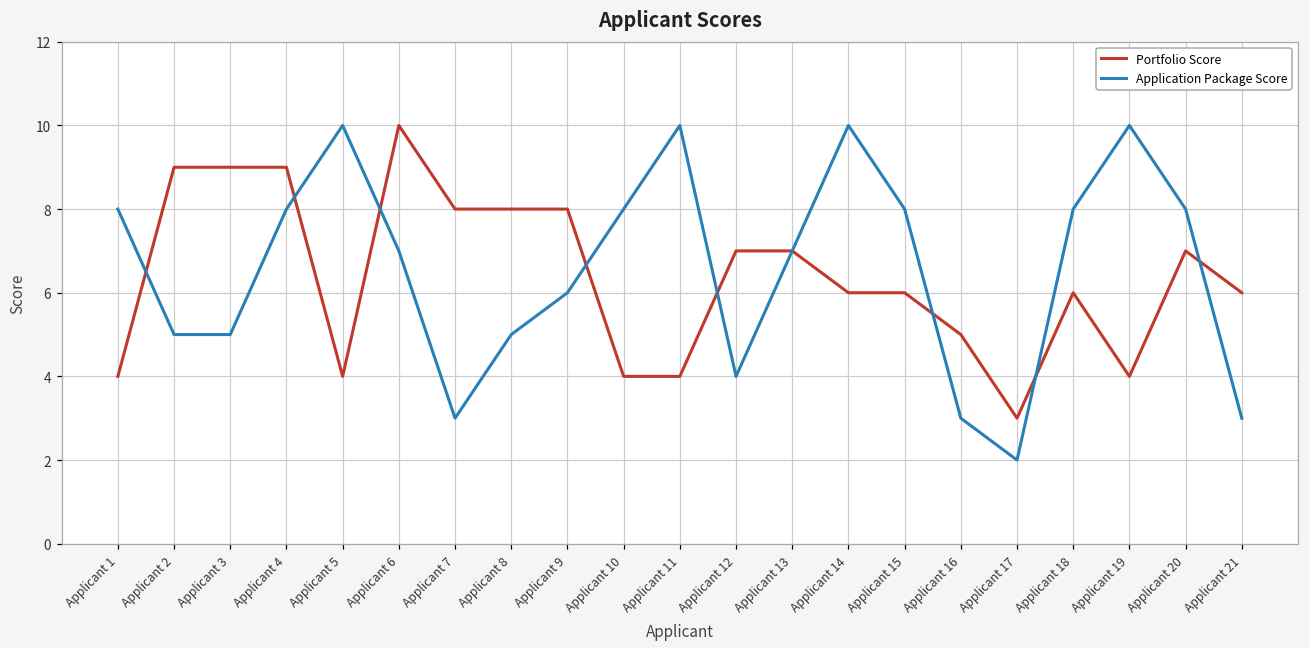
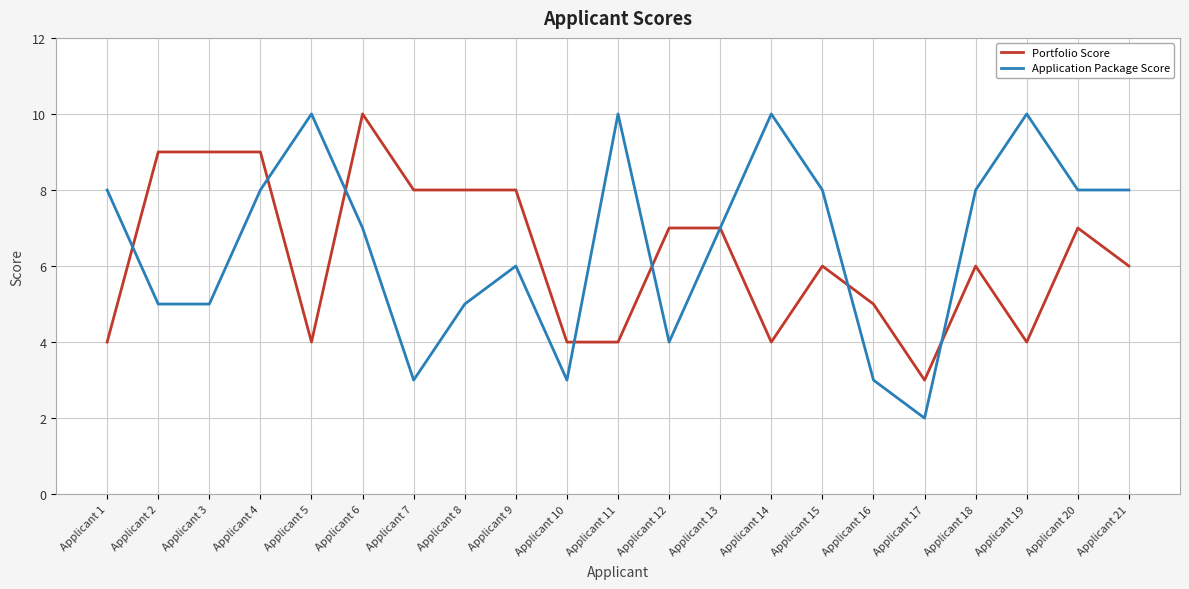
  {
    "Portfolio Score": {
      "Applicant 1": 4,
      "Applicant 2": 9,
      "Applicant 3": 9,
      "Applicant 4": 9,
      "Applicant 5": 4,
      "Applicant 6": 10,
      "Applicant 7": 8,
      "Applicant 8": 8,
      "Applicant 9": 8,
      "Applicant 10": 4,
      "Applicant 11": 4,
      "Applicant 12": 7,
-     "Applicant 14": 6,
+     "Applicant 14": 4,
      "Applicant 15": 6,
      "Applicant 16": 5,
      "Applicant 17": 3,
      "Applicant 18": 6,
      "Applicant 19": 4,
      "Applicant 20": 7,
      "Applicant 21": 6
    },
    "Application Package Score": {
      "Applicant 1": 8,
      "Applicant 2": 5,
      "Applicant 3": 5,
      "Applicant 4": 8,
      "Applicant 5": 10,
      "Applicant 6": 7,
      "Applicant 7": 3,
      "Applicant 8": 5,
      "Applicant 9": 6,
-     "Applicant 10": 8,
+     "Applicant 10": 3,
      "Applicant 11": 10,
      "Applicant 12": 4,
      "Applicant 14": 10,
      "Applicant 15": 8,
      "Applicant 16": 3,
      "Applicant 17": 2,
      "Applicant 18": 8,
      "Applicant 19": 10,
      "Applicant 20": 8,
-     "Applicant 21": 3
+     "Applicant 21": 8
    }
  }
